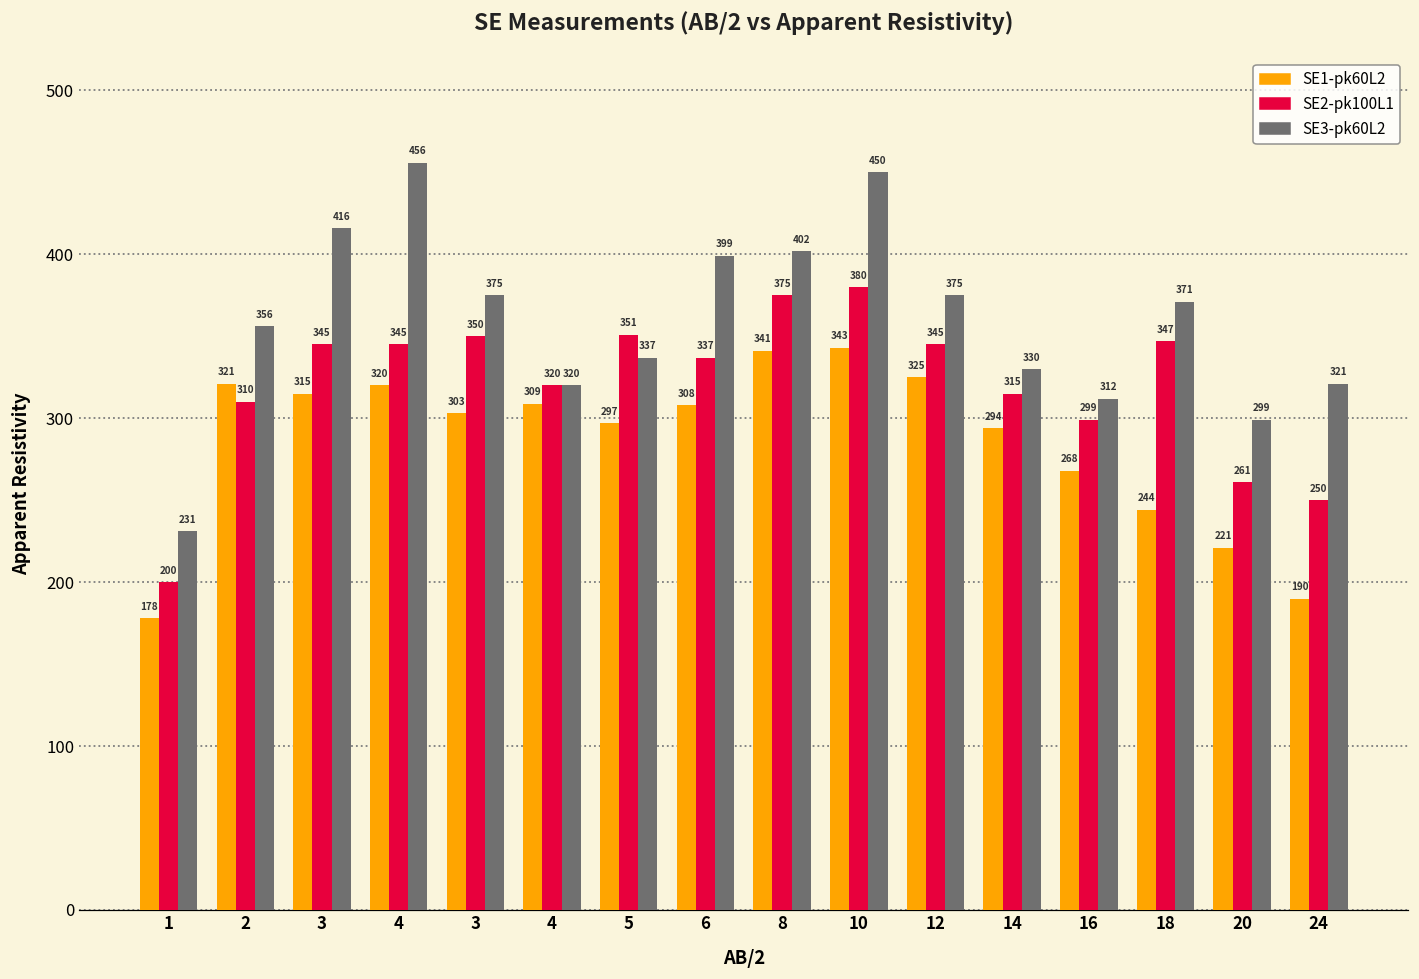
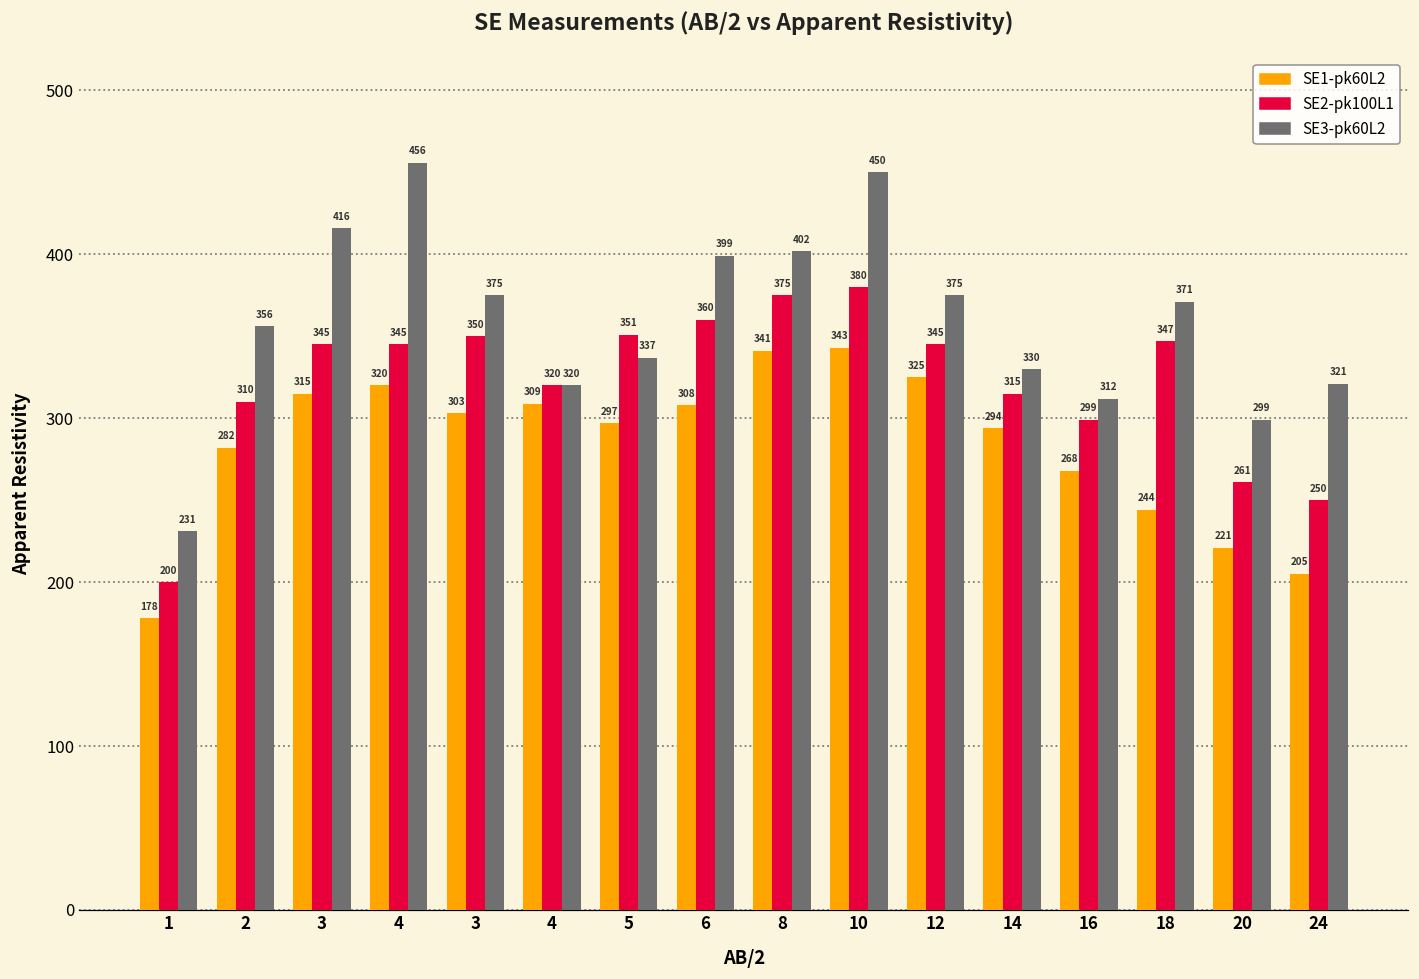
  {
    "SE1-pk60L2": {
      "1": 178,
-     "2": 321,
+     "2": 282,
      "5": 297,
      "6": 308,
      "8": 341,
      "10": 343,
      "12": 325,
      "14": 294,
      "16": 268,
      "18": 244,
      "20": 221,
-     "24": 190
+     "24": 205
    },
    "SE2-pk100L1": {
      "1": 200,
      "2": 310,
      "5": 351,
-     "6": 337,
+     "6": 360,
      "8": 375,
      "10": 380,
      "12": 345,
      "14": 315,
      "16": 299,
      "18": 347,
      "20": 261,
      "24": 250
    },
    "SE3-pk60L2": {
      "1": 231,
      "2": 356,
      "5": 337,
      "6": 399,
      "8": 402,
      "10": 450,
      "12": 375,
      "14": 330,
      "16": 312,
      "18": 371,
      "20": 299,
      "24": 321
    }
  }
